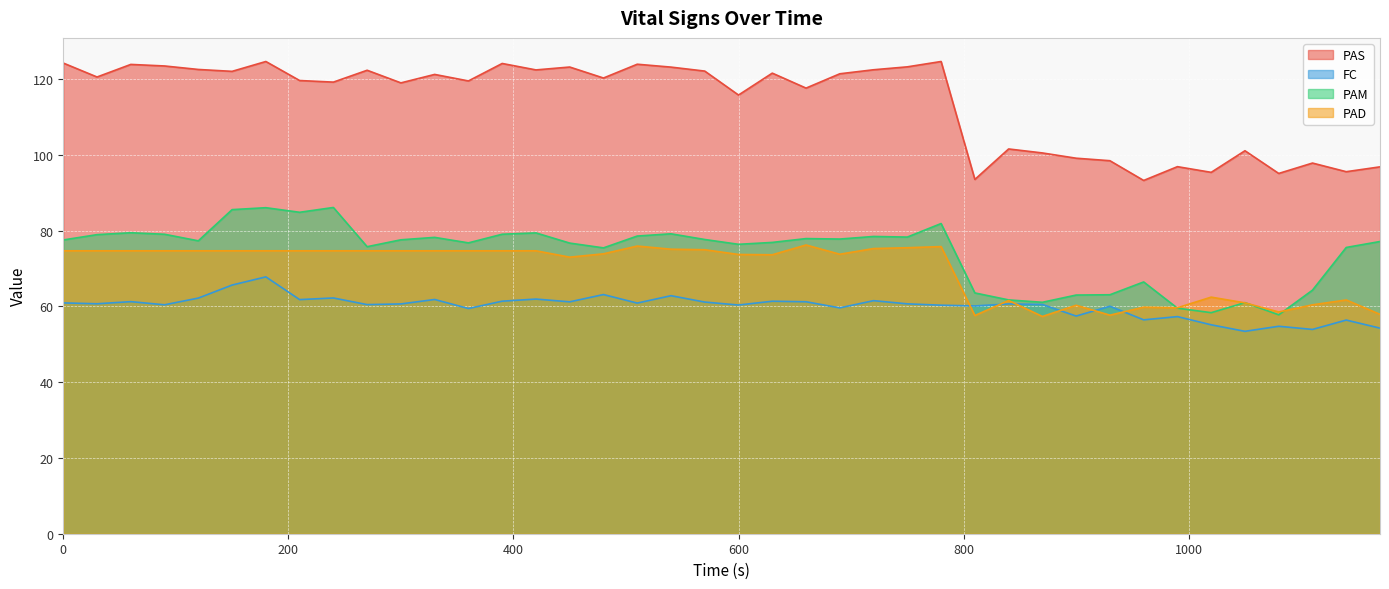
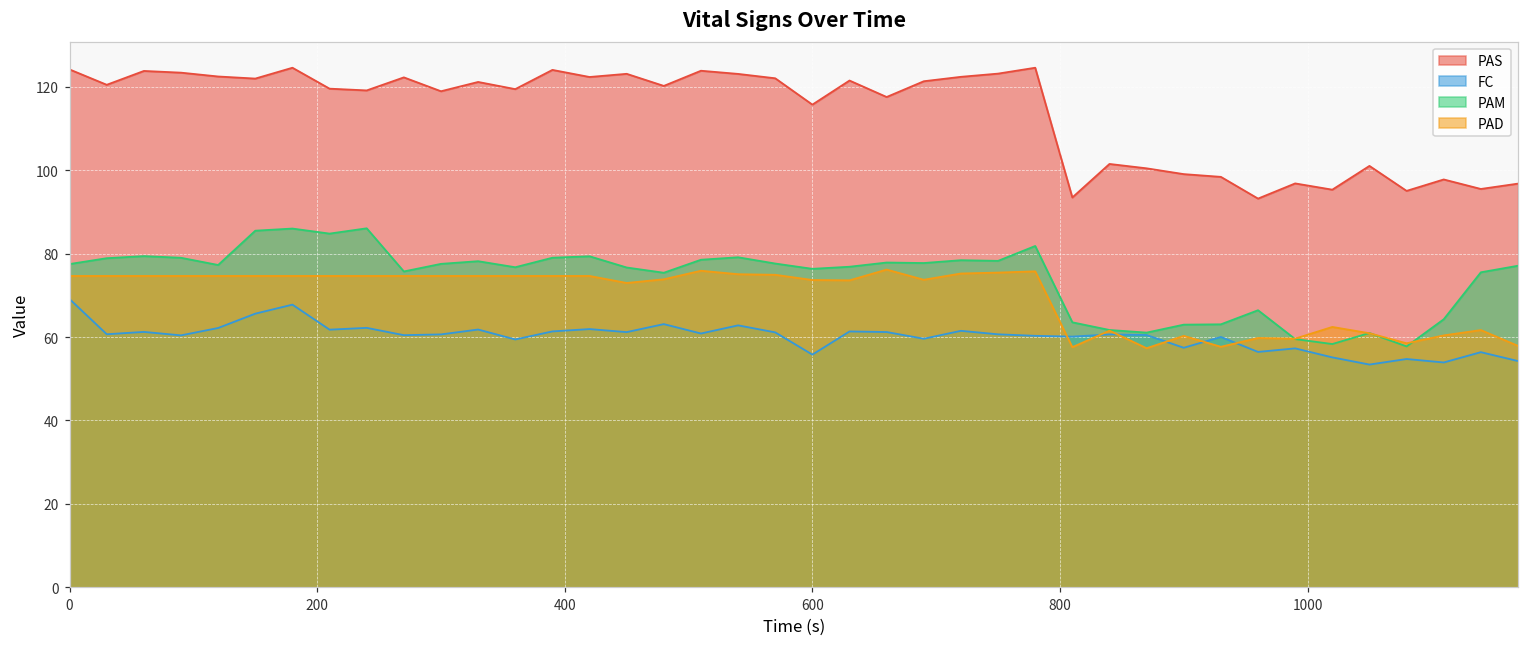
  {
    "PAS": {
      "0": 124,
      "600": 116
    },
    "FC": {
-     "0": 61,
-     "600": 60
+     "0": 69,
+     "600": 56
    },
    "PAM": {
      "0": 78,
      "600": 76
    },
    "PAD": {
      "0": 75,
      "600": 74
    }
  }
